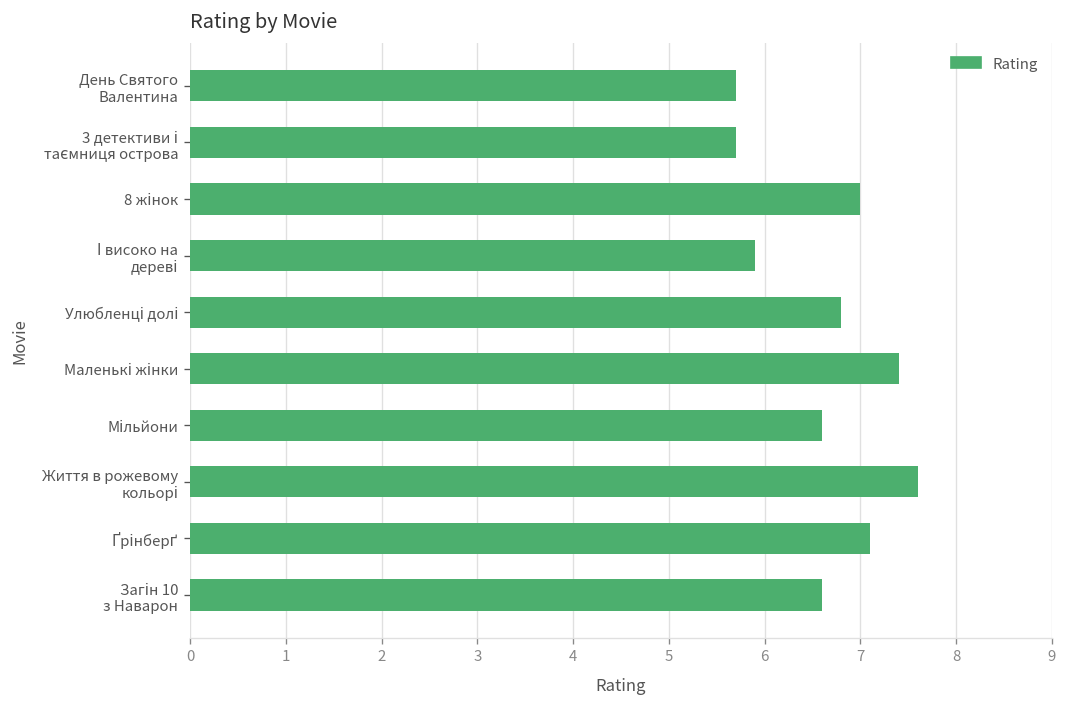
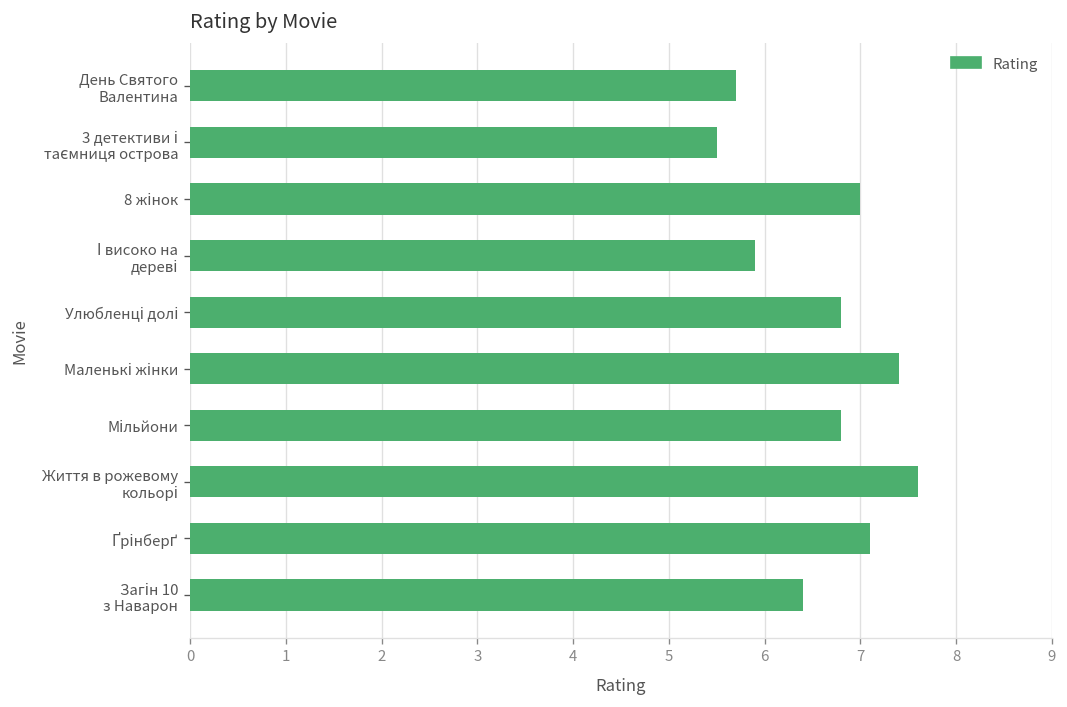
  {
    "День Святого Валентина": 5.7,
-   "3 детективи і таємниця острова": 5.7,
+   "3 детективи і таємниця острова": 5.5,
    "8 жінок": 7.0,
    "І високо на дереві": 5.9,
    "Улюбленці долі": 6.8,
    "Маленькі жінки": 7.4,
-   "Мільйони": 6.6,
+   "Мільйони": 6.8,
    "Життя в рожевому кольорі": 7.6,
    "Ґрінберґ": 7.1,
-   "Загін 10 з Наварон": 6.6
+   "Загін 10 з Наварон": 6.4
  }
